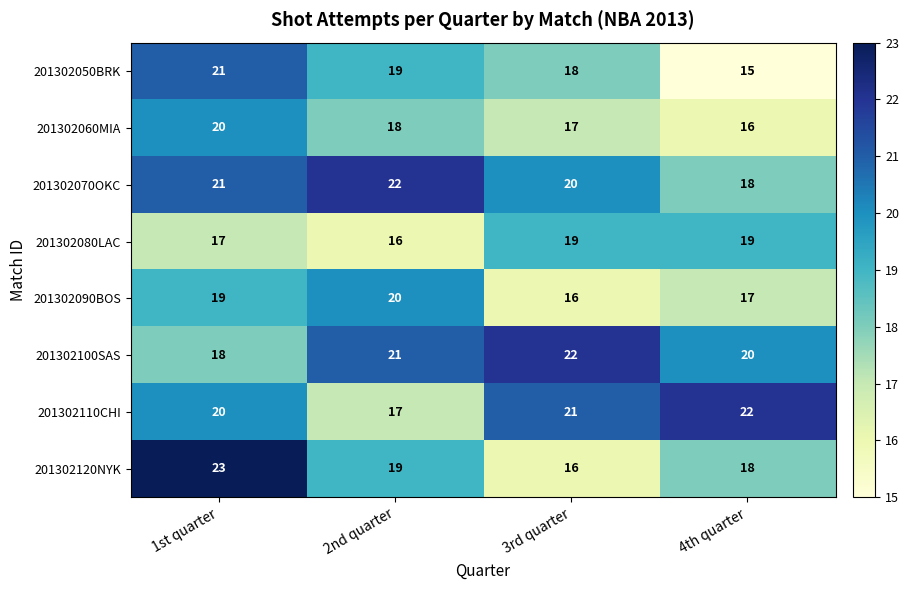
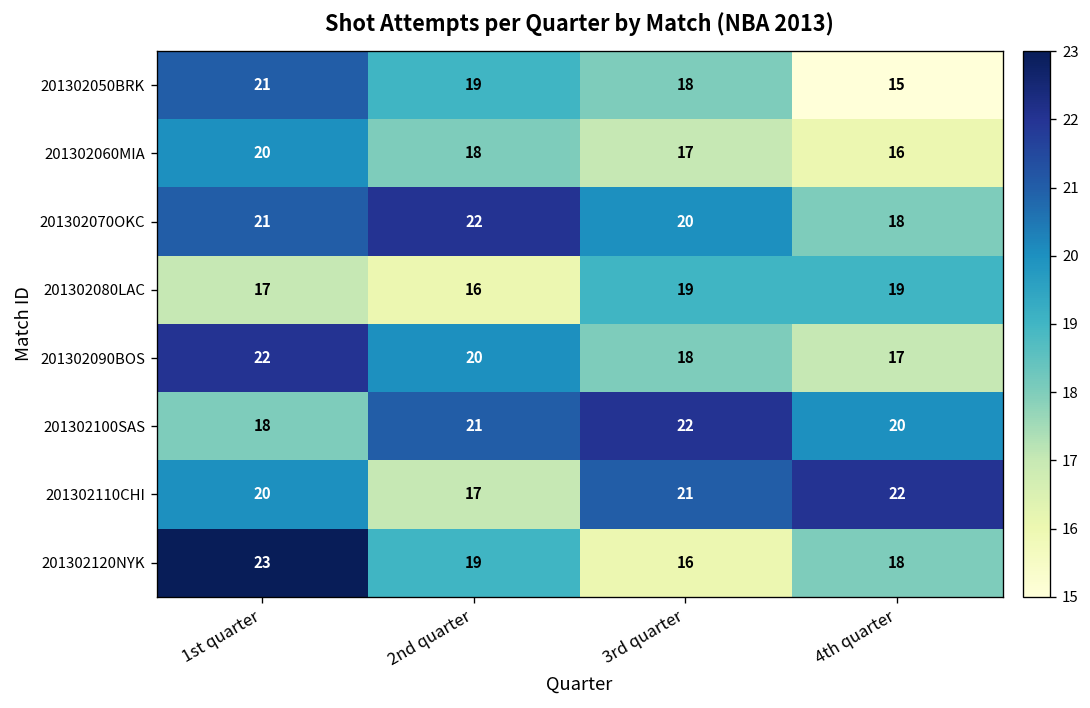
  {
    "201302050BRK": {
      "1st quarter": 21,
      "2nd quarter": 19,
      "3rd quarter": 18,
      "4th quarter": 15
    },
    "201302060MIA": {
      "1st quarter": 20,
      "2nd quarter": 18,
      "3rd quarter": 17,
      "4th quarter": 16
    },
    "201302070OKC": {
      "1st quarter": 21,
      "2nd quarter": 22,
      "3rd quarter": 20,
      "4th quarter": 18
    },
    "201302080LAC": {
      "1st quarter": 17,
      "2nd quarter": 16,
      "3rd quarter": 19,
      "4th quarter": 19
    },
    "201302090BOS": {
-     "1st quarter": 19,
+     "1st quarter": 22,
      "2nd quarter": 20,
-     "3rd quarter": 16,
+     "3rd quarter": 18,
      "4th quarter": 17
    },
    "201302100SAS": {
      "1st quarter": 18,
      "2nd quarter": 21,
      "3rd quarter": 22,
      "4th quarter": 20
    },
    "201302110CHI": {
      "1st quarter": 20,
      "2nd quarter": 17,
      "3rd quarter": 21,
      "4th quarter": 22
    },
    "201302120NYK": {
      "1st quarter": 23,
      "2nd quarter": 19,
      "3rd quarter": 16,
      "4th quarter": 18
    }
  }
